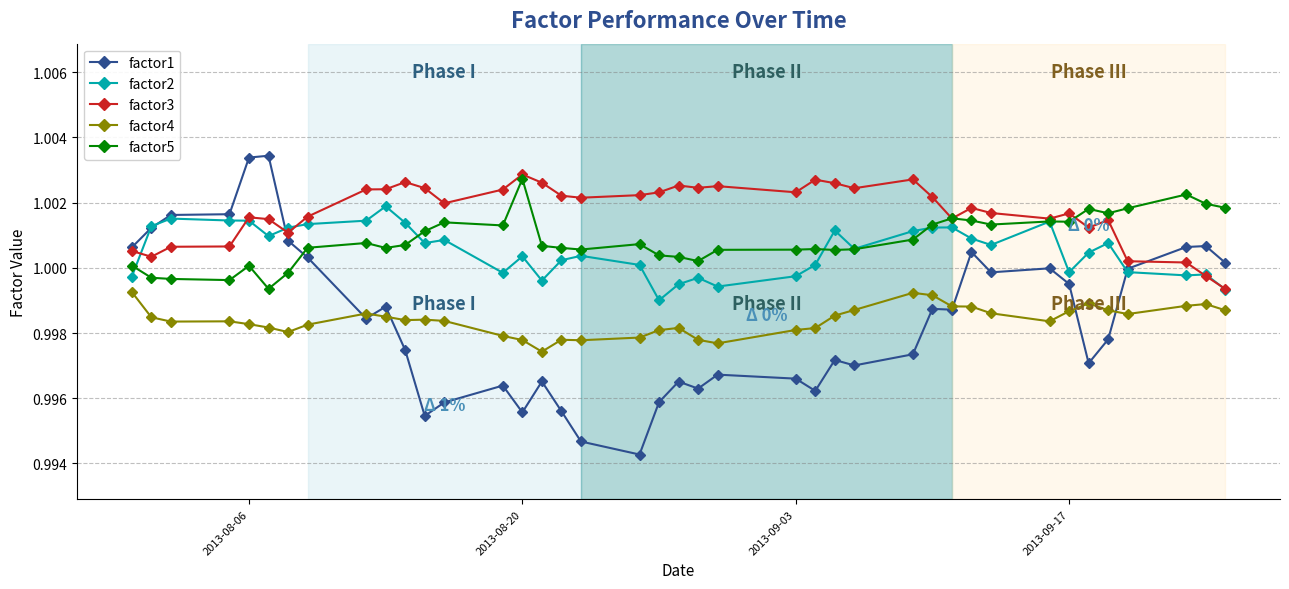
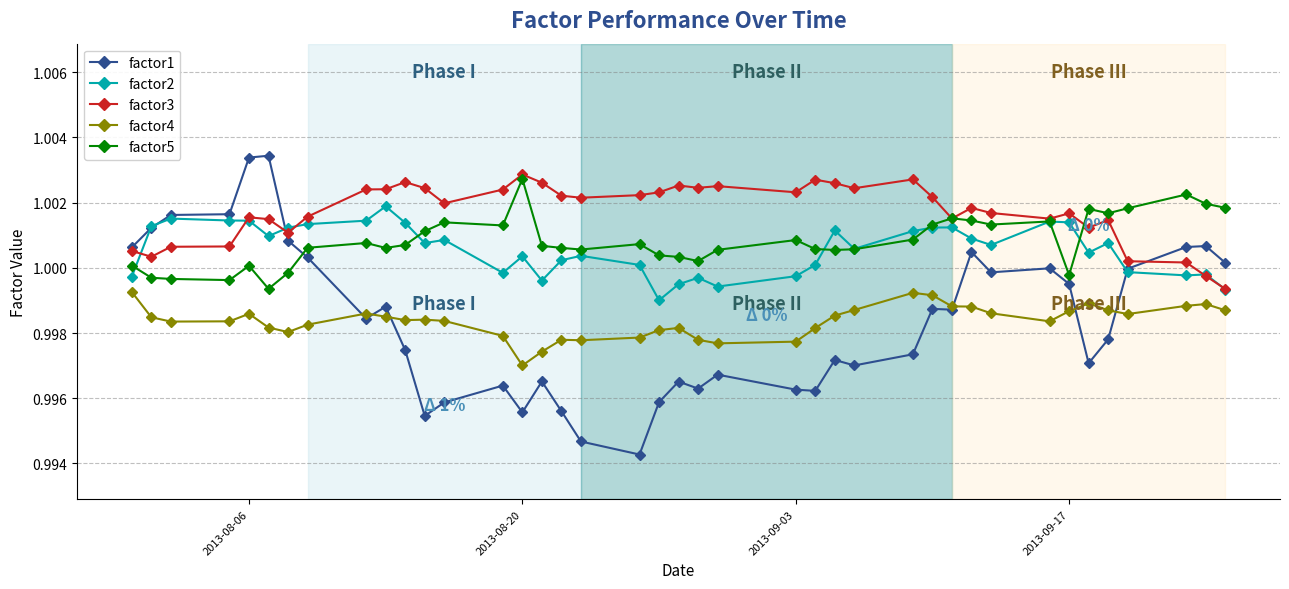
  {
    "factor1": {
      "2013-08-06": 1.0034,
      "2013-08-20": 0.9956,
-     "2013-09-03": 0.9966,
+     "2013-09-03": 0.9963,
      "2013-09-17": 0.9995
    },
    "factor2": {
      "2013-08-06": 1.0014,
      "2013-08-20": 1.0004,
      "2013-09-03": 0.9997,
-     "2013-09-17": 0.9999
+     "2013-09-17": 1.0014
    },
    "factor3": {
      "2013-08-06": 1.0015,
      "2013-08-20": 1.0029,
      "2013-09-03": 1.0023,
      "2013-09-17": 1.0017
    },
    "factor4": {
-     "2013-08-06": 0.9983,
-     "2013-08-20": 0.9978,
-     "2013-09-03": 0.9981,
+     "2013-08-06": 0.9986,
+     "2013-08-20": 0.9970,
+     "2013-09-03": 0.9977,
      "2013-09-17": 0.9987
    },
    "factor5": {
      "2013-08-06": 1.0001,
      "2013-08-20": 1.0027,
-     "2013-09-03": 1.0006,
-     "2013-09-17": 1.0014
+     "2013-09-03": 1.0009,
+     "2013-09-17": 0.9998
    }
  }
